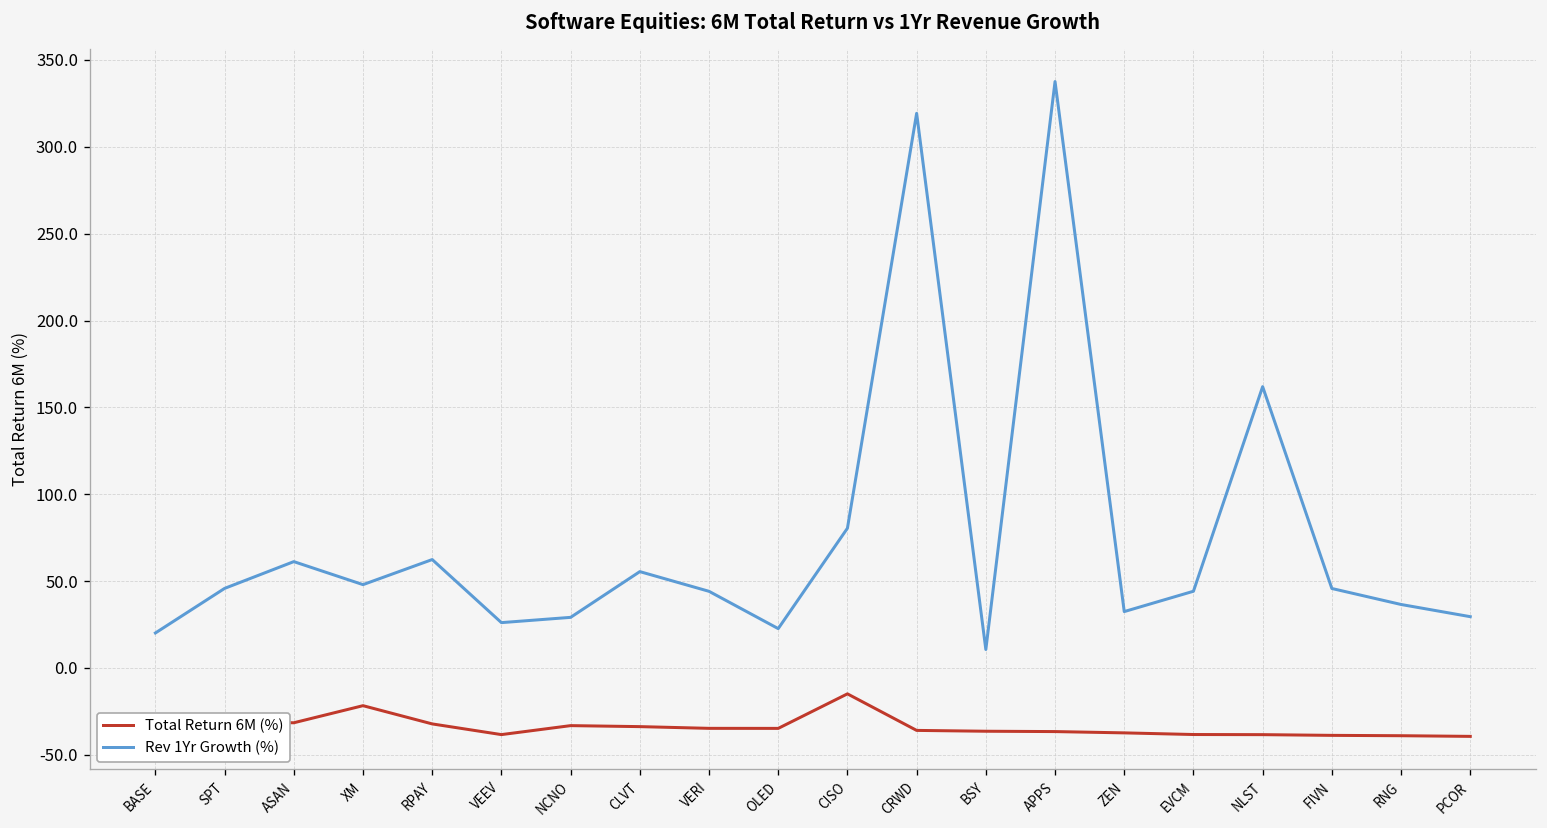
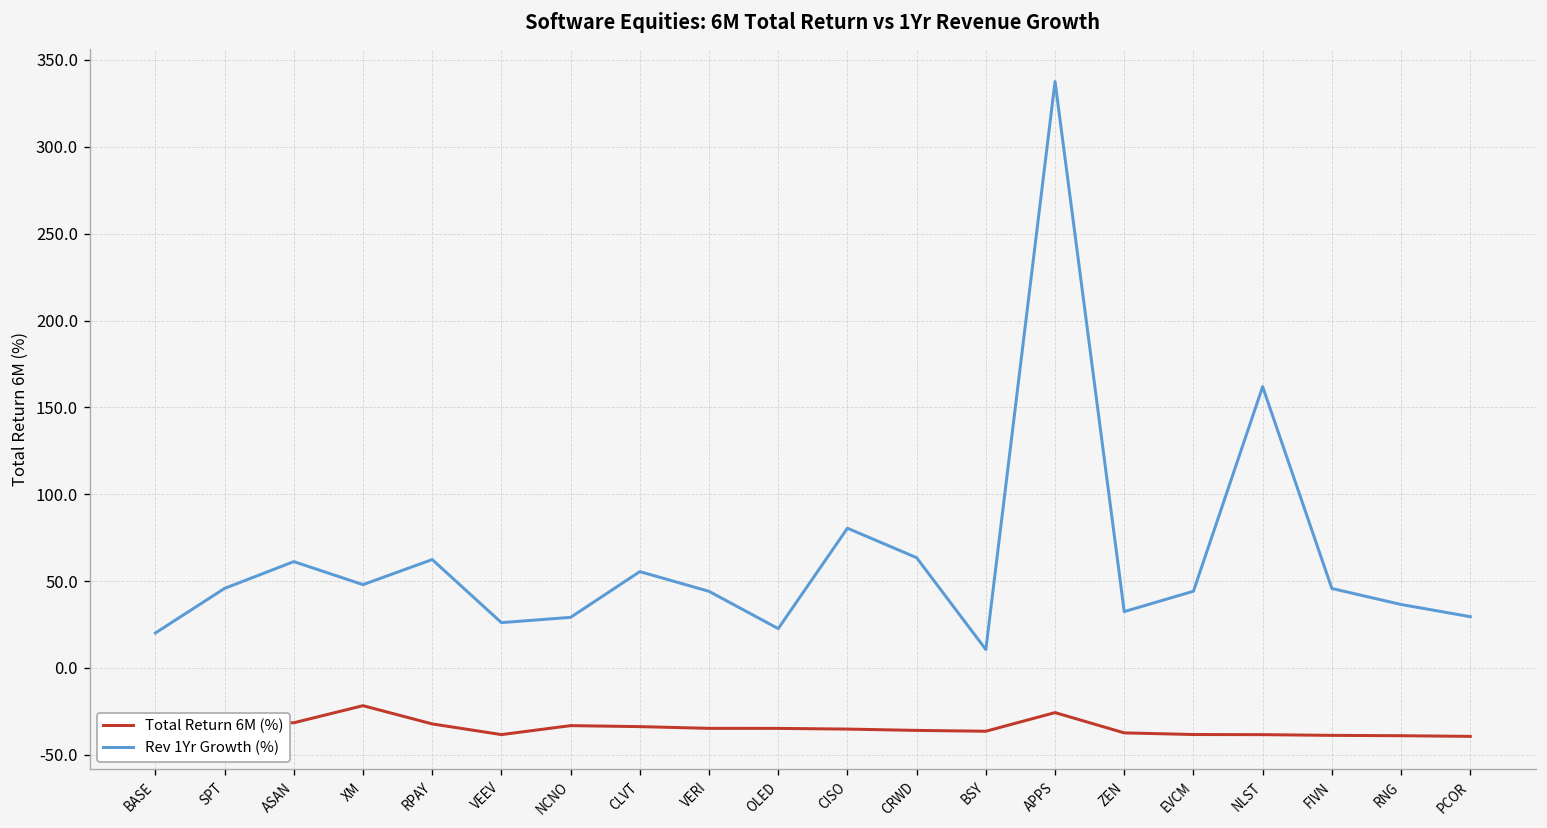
  {
    "Total Return 6M (%)": {
      "ASAN": -32,
      "XM": -22,
      "RPAY": -32,
      "VEEV": -38,
      "NCNO": -33,
      "CLVT": -34,
      "VERI": -35,
      "OLED": -35,
-     "CISO": -15,
+     "CISO": -35,
      "CRWD": -36,
      "BSY": -36,
-     "APPS": -37,
+     "APPS": -26,
      "ZEN": -37,
      "EVCM": -38,
      "NLST": -38,
      "FIVN": -39,
      "RNG": -39,
      "PCOR": -39
    },
    "Rev 1Yr Growth (%)": {
      "BASE": 20,
      "SPT": 46,
      "ASAN": 61,
      "XM": 48,
      "RPAY": 62,
      "VEEV": 26,
      "NCNO": 29,
      "CLVT": 55,
      "VERI": 44,
      "OLED": 23,
      "CISO": 80,
-     "CRWD": 319,
+     "CRWD": 63,
      "BSY": 11,
      "APPS": 338,
      "ZEN": 32,
      "EVCM": 44,
      "NLST": 162,
      "FIVN": 46,
      "RNG": 37,
      "PCOR": 30
    }
  }
